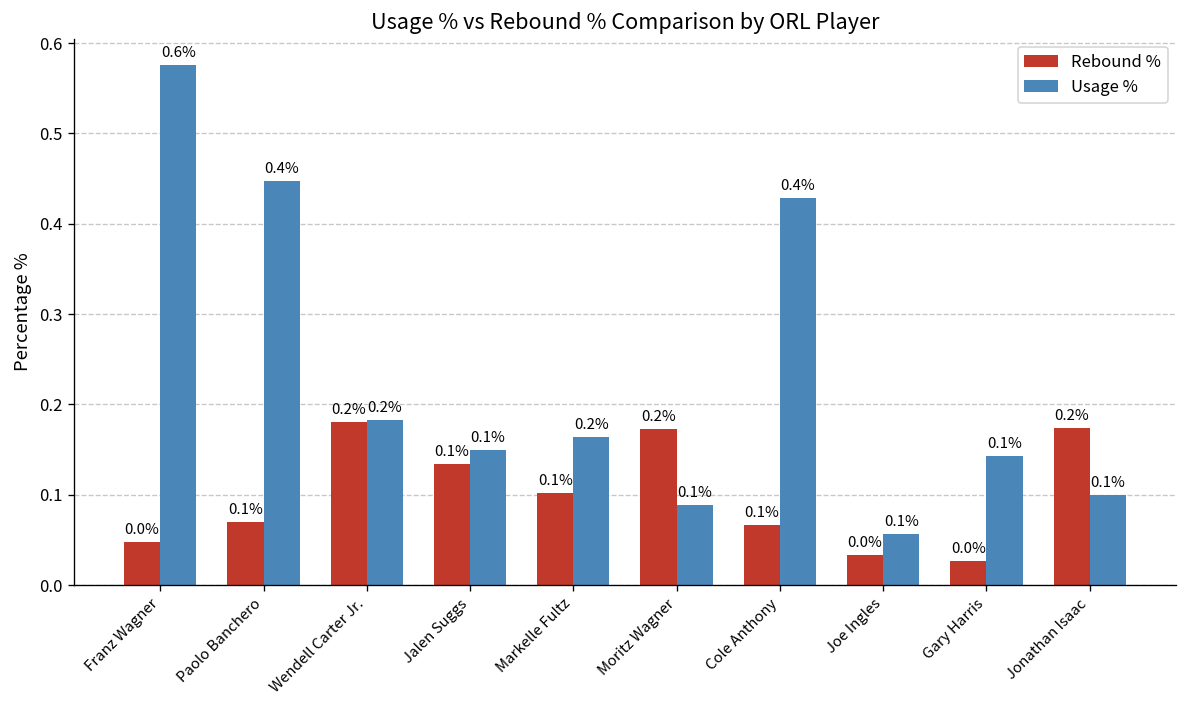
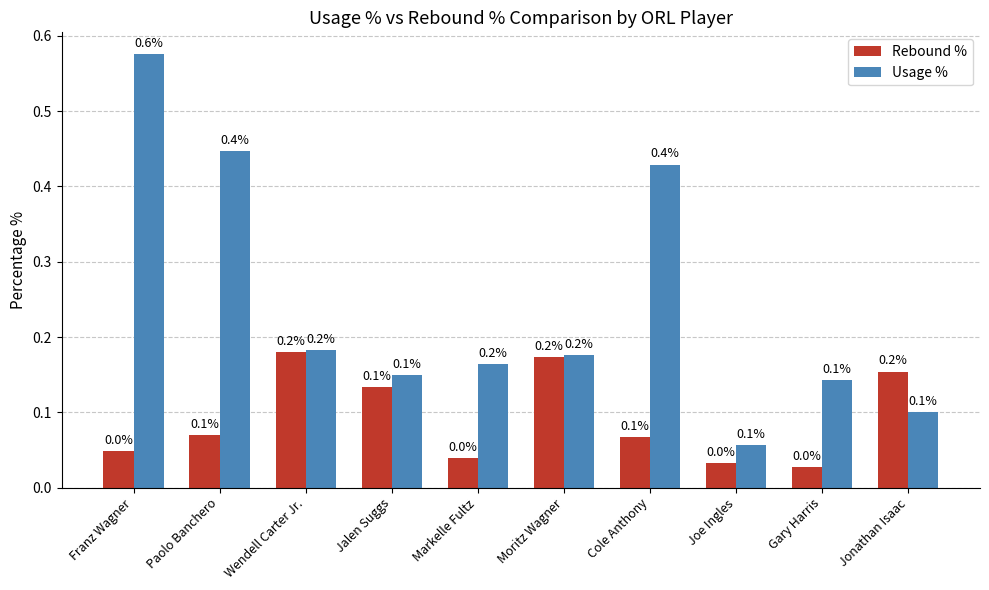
  {
    "Rebound %": {
      "Franz Wagner": "0.0%",
      "Paolo Banchero": "0.1%",
      "Wendell Carter Jr.": "0.2%",
      "Jalen Suggs": "0.1%",
-     "Markelle Fultz": "0.1%",
+     "Markelle Fultz": "0.0%",
      "Moritz Wagner": "0.2%",
      "Cole Anthony": "0.1%",
      "Joe Ingles": "0.0%",
      "Gary Harris": "0.0%",
-     "Jonathan Isaac": "0.17"
+     "Jonathan Isaac": "0.15"
    },
    "Usage %": {
      "Franz Wagner": "0.6%",
      "Paolo Banchero": "0.4%",
      "Wendell Carter Jr.": "0.2%",
      "Jalen Suggs": "0.1%",
      "Markelle Fultz": "0.2%",
-     "Moritz Wagner": "0.1%",
+     "Moritz Wagner": "0.2%",
      "Cole Anthony": "0.4%",
      "Joe Ingles": "0.1%",
      "Gary Harris": "0.1%",
      "Jonathan Isaac": "0.1%"
    }
  }
